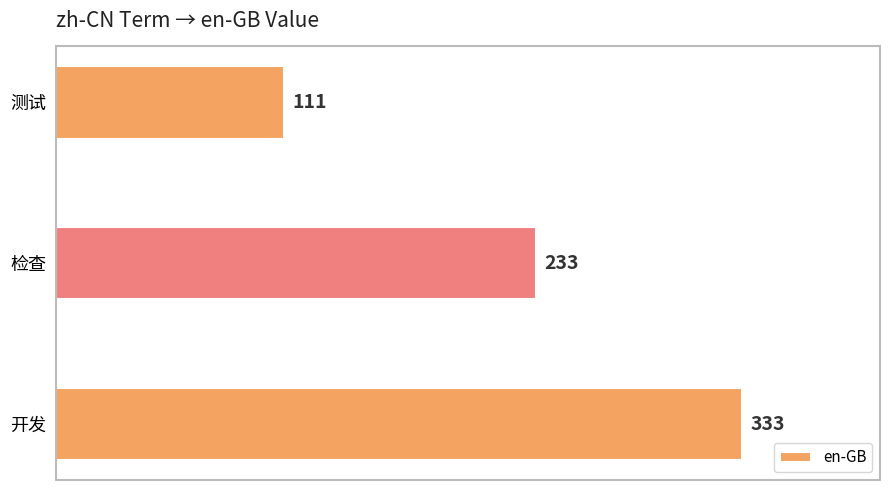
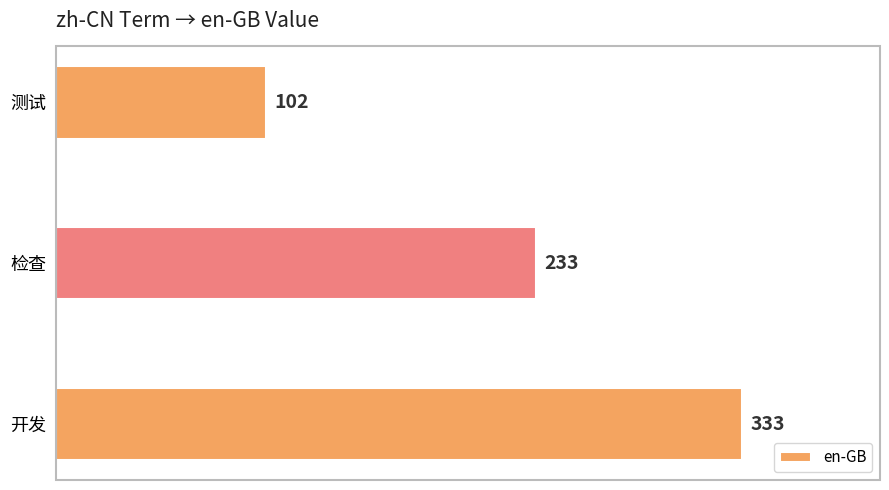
  {
-   "测试": 111,
+   "测试": 102,
    "检查": 233,
    "开发": 333
  }
